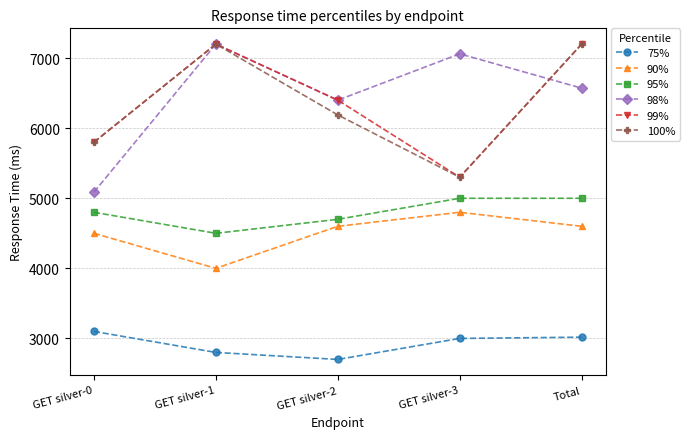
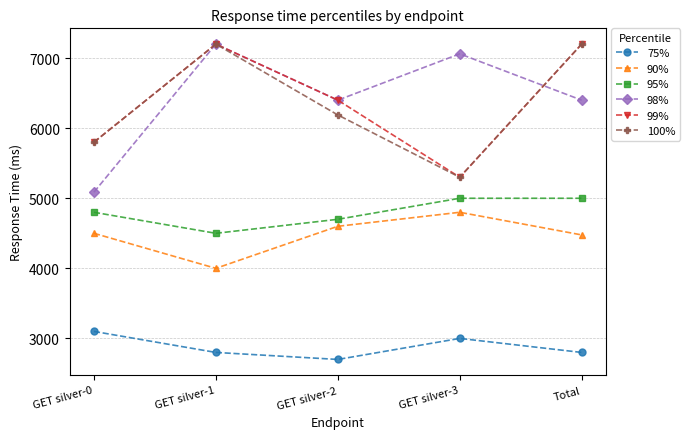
  {
    "75%": {
      "GET silver-0": 3100,
      "GET silver-1": 2800,
      "GET silver-2": 2700,
      "GET silver-3": 3000,
-     "Total": 3000
+     "Total": 2800
    },
    "90%": {
      "GET silver-0": 4500,
      "GET silver-1": 4000,
      "GET silver-2": 4600,
      "GET silver-3": 4800,
-     "Total": 4600
+     "Total": 4500
    },
    "95%": {
      "GET silver-0": 4800,
      "GET silver-1": 4500,
      "GET silver-2": 4700,
      "GET silver-3": 5000,
      "Total": 5000
    },
    "98%": {
      "GET silver-0": 5100,
      "GET silver-3": 7100,
-     "Total": 6600
+     "Total": 6400
    },
    "100%": {
      "GET silver-2": 6200
    }
  }
